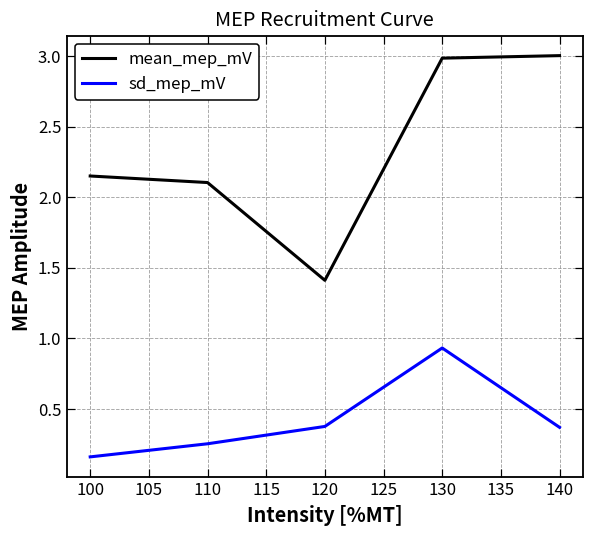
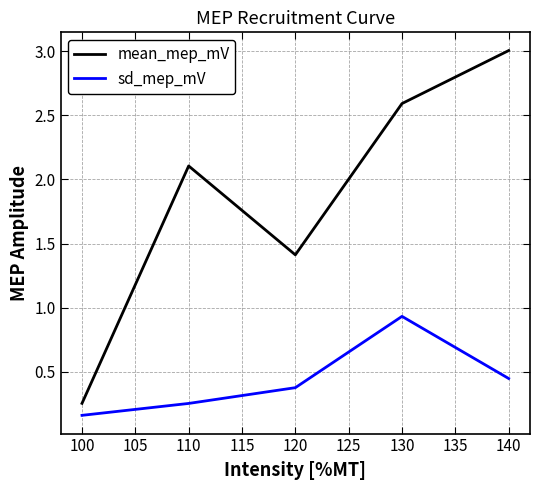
  {
    "mean_mep_mV": {
-     "100": 2.15,
+     "100": 0.25,
      "110": 2.10,
      "120": 1.41,
-     "130": 2.99,
+     "130": 2.59,
      "140": 3.00
    },
    "sd_mep_mV": {
      "100": 0.16,
      "110": 0.25,
      "120": 0.38,
      "130": 0.93,
-     "140": 0.37
+     "140": 0.45
    }
  }
